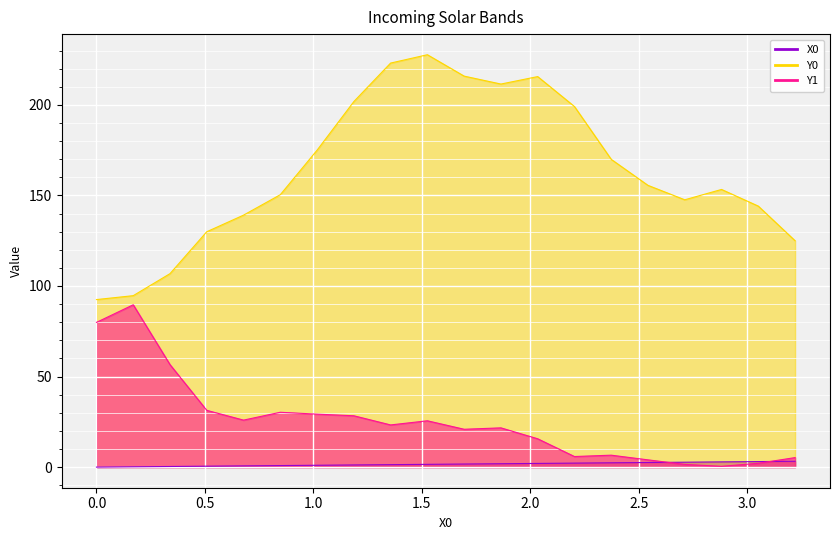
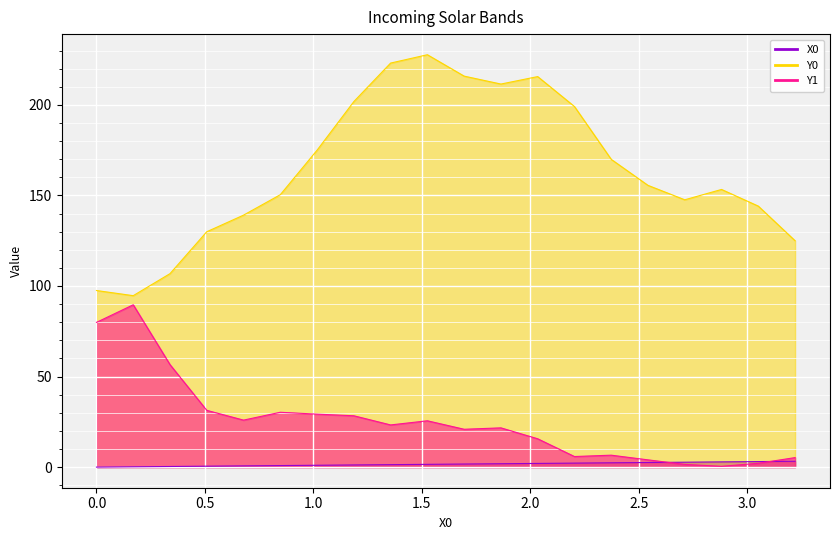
  {
    "X0": {
      "0.0": 0
    },
    "Y0": {
-     "0.0": 93
+     "0.0": 98
    },
    "Y1": {
      "0.0": 80
    }
  }
